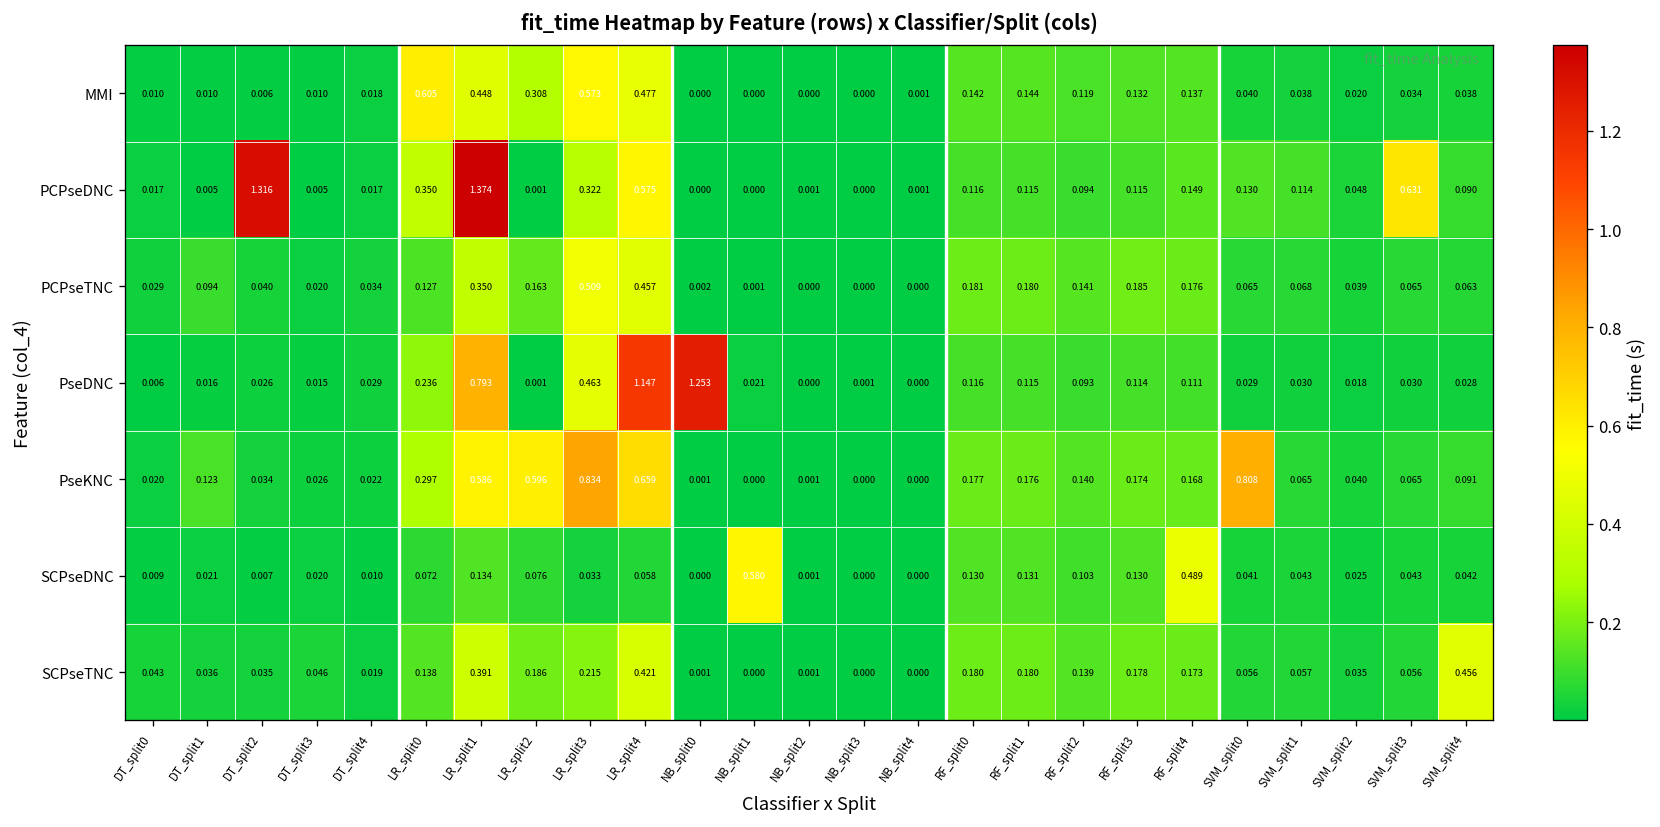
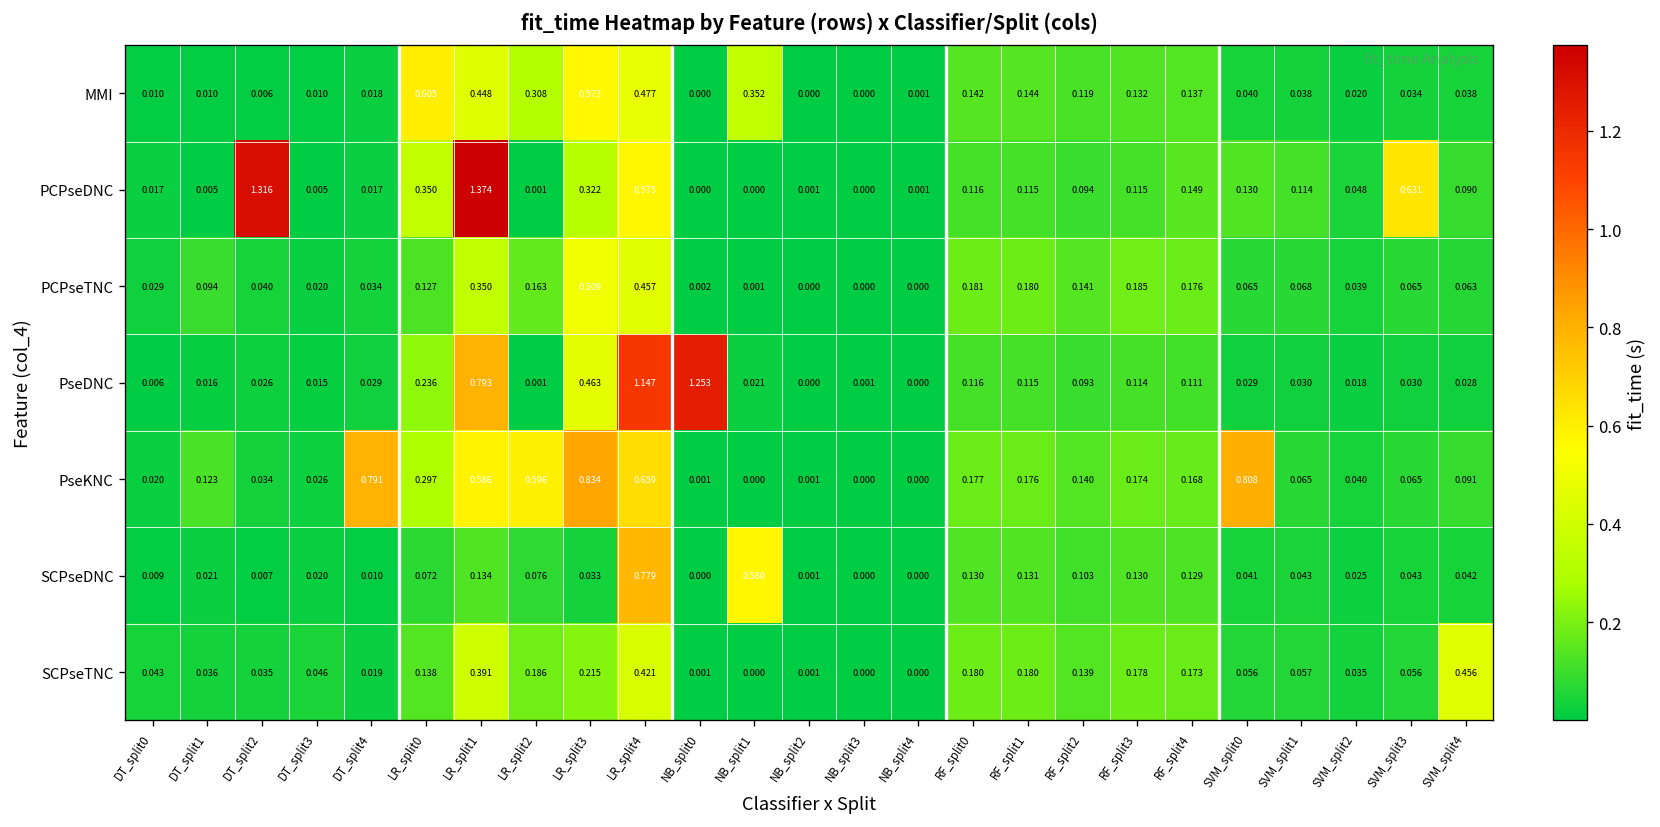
  {
    "MMI": {
      "DT_split0": 0.010,
      "DT_split1": 0.010,
      "DT_split2": 0.006,
      "DT_split3": 0.010,
      "DT_split4": 0.018,
      "LR_split0": 0.605,
      "LR_split1": 0.448,
      "LR_split2": 0.308,
      "LR_split3": 0.573,
      "LR_split4": 0.477,
      "NB_split0": 0.000,
-     "NB_split1": 0.000,
+     "NB_split1": 0.352,
      "NB_split2": 0.000,
      "NB_split3": 0.000,
      "NB_split4": 0.001,
      "RF_split0": 0.142,
      "RF_split1": 0.144,
      "RF_split2": 0.119,
      "RF_split3": 0.132,
      "RF_split4": 0.137,
      "SVM_split0": 0.040,
      "SVM_split1": 0.038,
      "SVM_split2": 0.020,
      "SVM_split4": 0.038
    },
    "PCPseDNC": {
      "DT_split0": 0.017,
      "DT_split1": 0.005,
      "DT_split2": 1.316,
      "DT_split3": 0.005,
      "DT_split4": 0.017,
      "LR_split0": 0.350,
      "LR_split1": 1.374,
      "LR_split2": 0.001,
      "LR_split3": 0.322,
      "LR_split4": 0.575,
      "NB_split0": 0.000,
      "NB_split1": 0.000,
      "NB_split2": 0.001,
      "NB_split3": 0.000,
      "NB_split4": 0.001,
      "RF_split0": 0.116,
      "RF_split1": 0.115,
      "RF_split2": 0.094,
      "RF_split3": 0.115,
      "RF_split4": 0.149,
      "SVM_split0": 0.130,
      "SVM_split1": 0.114,
      "SVM_split2": 0.048,
      "SVM_split3": 0.631,
      "SVM_split4": 0.090
    },
    "PCPseTNC": {
      "DT_split0": 0.029,
      "DT_split1": 0.094,
      "DT_split2": 0.040,
      "DT_split3": 0.020,
      "DT_split4": 0.034,
      "LR_split0": 0.127,
      "LR_split1": 0.350,
      "LR_split2": 0.163,
      "LR_split3": 0.509,
      "LR_split4": 0.457,
      "NB_split0": 0.002,
      "NB_split1": 0.001,
      "NB_split2": 0.000,
      "NB_split3": 0.000,
      "NB_split4": 0.000,
      "RF_split0": 0.181,
      "RF_split1": 0.180,
      "RF_split2": 0.141,
      "RF_split3": 0.185,
      "RF_split4": 0.176,
      "SVM_split0": 0.065,
      "SVM_split1": 0.068,
      "SVM_split2": 0.039,
      "SVM_split3": 0.065,
      "SVM_split4": 0.063
    },
    "PseDNC": {
      "DT_split0": 0.006,
      "DT_split1": 0.016,
      "DT_split2": 0.026,
      "DT_split3": 0.015,
      "DT_split4": 0.029,
      "LR_split0": 0.236,
      "LR_split1": 0.793,
      "LR_split2": 0.001,
      "LR_split3": 0.463,
      "LR_split4": 1.147,
      "NB_split0": 1.253,
      "NB_split1": 0.021,
      "NB_split2": 0.000,
      "NB_split3": 0.001,
      "NB_split4": 0.000,
      "RF_split0": 0.116,
      "RF_split1": 0.115,
      "RF_split2": 0.093,
      "RF_split3": 0.114,
      "RF_split4": 0.111,
      "SVM_split0": 0.029,
      "SVM_split1": 0.030,
      "SVM_split2": 0.018,
      "SVM_split3": 0.030,
      "SVM_split4": 0.028
    },
    "PseKNC": {
      "DT_split0": 0.020,
      "DT_split1": 0.123,
      "DT_split2": 0.034,
      "DT_split3": 0.026,
-     "DT_split4": 0.022,
+     "DT_split4": 0.791,
      "LR_split0": 0.297,
      "LR_split1": 0.586,
      "LR_split2": 0.596,
      "LR_split3": 0.834,
      "LR_split4": 0.659,
      "NB_split0": 0.001,
      "NB_split1": 0.000,
      "NB_split2": 0.001,
      "NB_split3": 0.000,
      "NB_split4": 0.000,
      "RF_split0": 0.177,
      "RF_split1": 0.176,
      "RF_split2": 0.140,
      "RF_split3": 0.174,
      "RF_split4": 0.168,
      "SVM_split0": 0.808,
      "SVM_split1": 0.065,
      "SVM_split2": 0.040,
      "SVM_split3": 0.065,
      "SVM_split4": 0.091
    },
    "SCPseDNC": {
      "DT_split0": 0.009,
      "DT_split1": 0.021,
      "DT_split2": 0.007,
      "DT_split3": 0.020,
      "DT_split4": 0.010,
      "LR_split0": 0.072,
      "LR_split1": 0.134,
      "LR_split2": 0.076,
      "LR_split3": 0.033,
-     "LR_split4": 0.058,
+     "LR_split4": 0.779,
      "NB_split0": 0.000,
      "NB_split1": 0.580,
      "NB_split2": 0.001,
      "NB_split3": 0.000,
      "NB_split4": 0.000,
      "RF_split0": 0.130,
      "RF_split1": 0.131,
      "RF_split2": 0.103,
      "RF_split3": 0.130,
-     "RF_split4": 0.489,
+     "RF_split4": 0.129,
      "SVM_split0": 0.041,
      "SVM_split1": 0.043,
      "SVM_split2": 0.025,
      "SVM_split3": 0.043,
      "SVM_split4": 0.042
    },
    "SCPseTNC": {
      "DT_split0": 0.043,
      "DT_split1": 0.036,
      "DT_split2": 0.035,
      "DT_split3": 0.046,
      "DT_split4": 0.019,
      "LR_split0": 0.138,
      "LR_split1": 0.391,
      "LR_split2": 0.186,
      "LR_split3": 0.215,
      "LR_split4": 0.421,
      "NB_split0": 0.001,
      "NB_split1": 0.000,
      "NB_split2": 0.001,
      "NB_split3": 0.000,
      "NB_split4": 0.000,
      "RF_split0": 0.180,
      "RF_split1": 0.180,
      "RF_split2": 0.139,
      "RF_split3": 0.178,
      "RF_split4": 0.173,
      "SVM_split0": 0.056,
      "SVM_split1": 0.057,
      "SVM_split2": 0.035,
      "SVM_split3": 0.056,
      "SVM_split4": 0.456
    }
  }
